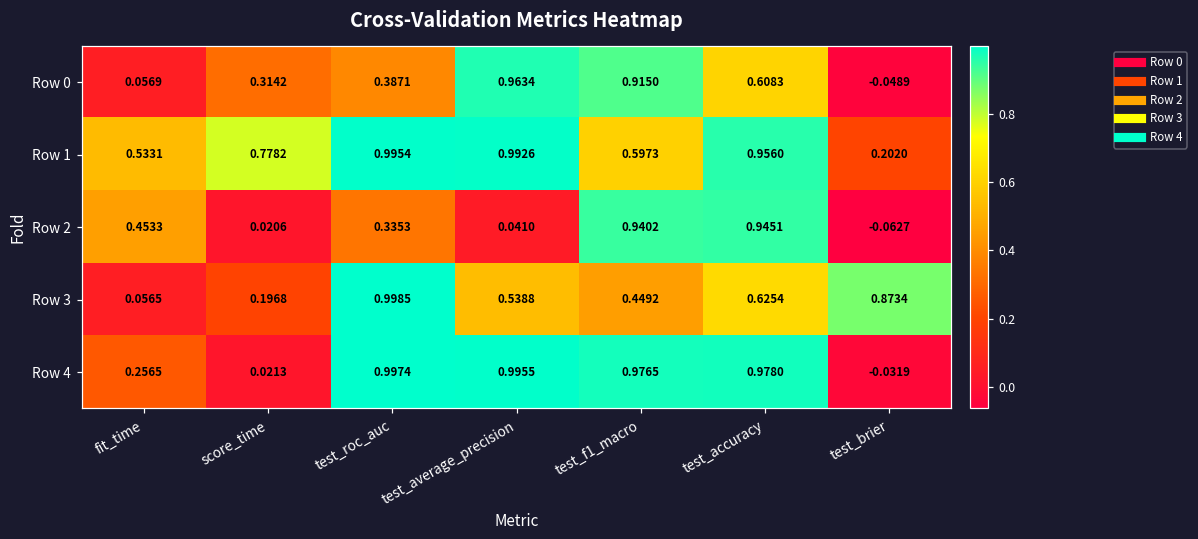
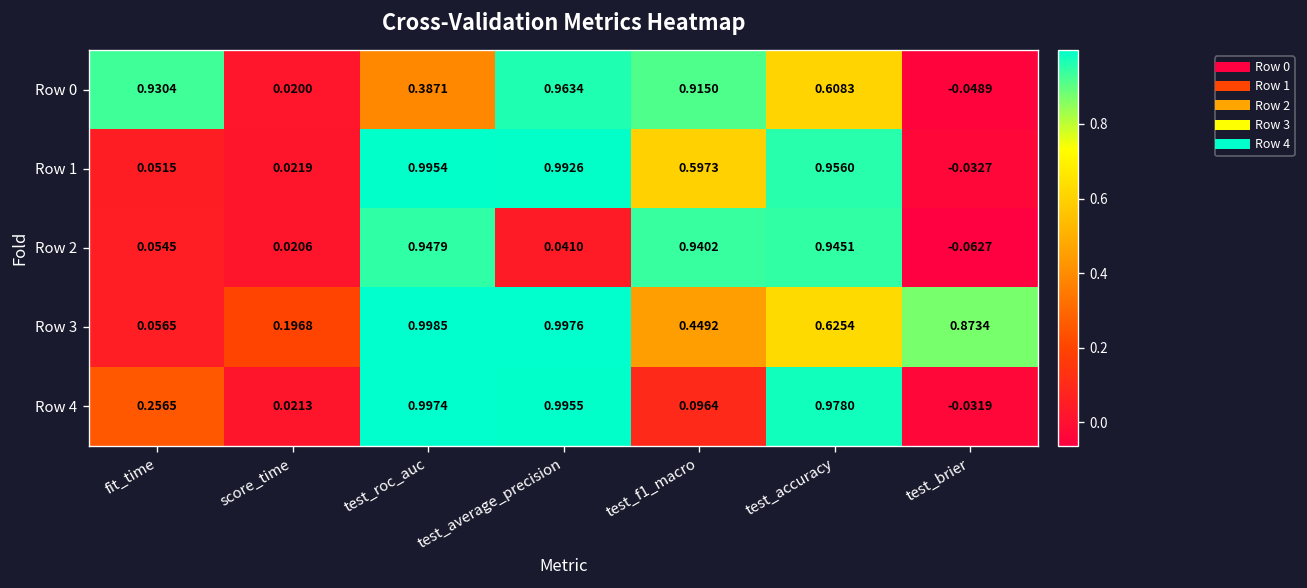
  {
    "Row 0": {
-     "fit_time": 0.0569,
-     "score_time": 0.3142,
+     "fit_time": 0.9304,
+     "score_time": 0.0200,
      "test_roc_auc": 0.3871,
      "test_average_precision": 0.9634,
      "test_f1_macro": 0.9150,
      "test_accuracy": 0.6083,
      "test_brier": -0.0489
    },
    "Row 1": {
-     "fit_time": 0.5331,
-     "score_time": 0.7782,
+     "fit_time": 0.0515,
+     "score_time": 0.0219,
      "test_roc_auc": 0.9954,
      "test_average_precision": 0.9926,
      "test_f1_macro": 0.5973,
      "test_accuracy": 0.9560,
-     "test_brier": 0.2020
+     "test_brier": -0.0327
    },
    "Row 2": {
-     "fit_time": 0.4533,
+     "fit_time": 0.0545,
      "score_time": 0.0206,
-     "test_roc_auc": 0.3353,
+     "test_roc_auc": 0.9479,
      "test_average_precision": 0.0410,
      "test_f1_macro": 0.9402,
      "test_accuracy": 0.9451,
      "test_brier": -0.0627
    },
    "Row 3": {
      "fit_time": 0.0565,
      "score_time": 0.1968,
      "test_roc_auc": 0.9985,
-     "test_average_precision": 0.5388,
+     "test_average_precision": 0.9976,
      "test_f1_macro": 0.4492,
      "test_accuracy": 0.6254,
      "test_brier": 0.8734
    },
    "Row 4": {
      "fit_time": 0.2565,
      "score_time": 0.0213,
      "test_roc_auc": 0.9974,
      "test_average_precision": 0.9955,
-     "test_f1_macro": 0.9765,
+     "test_f1_macro": 0.0964,
      "test_accuracy": 0.9780,
      "test_brier": -0.0319
    }
  }
